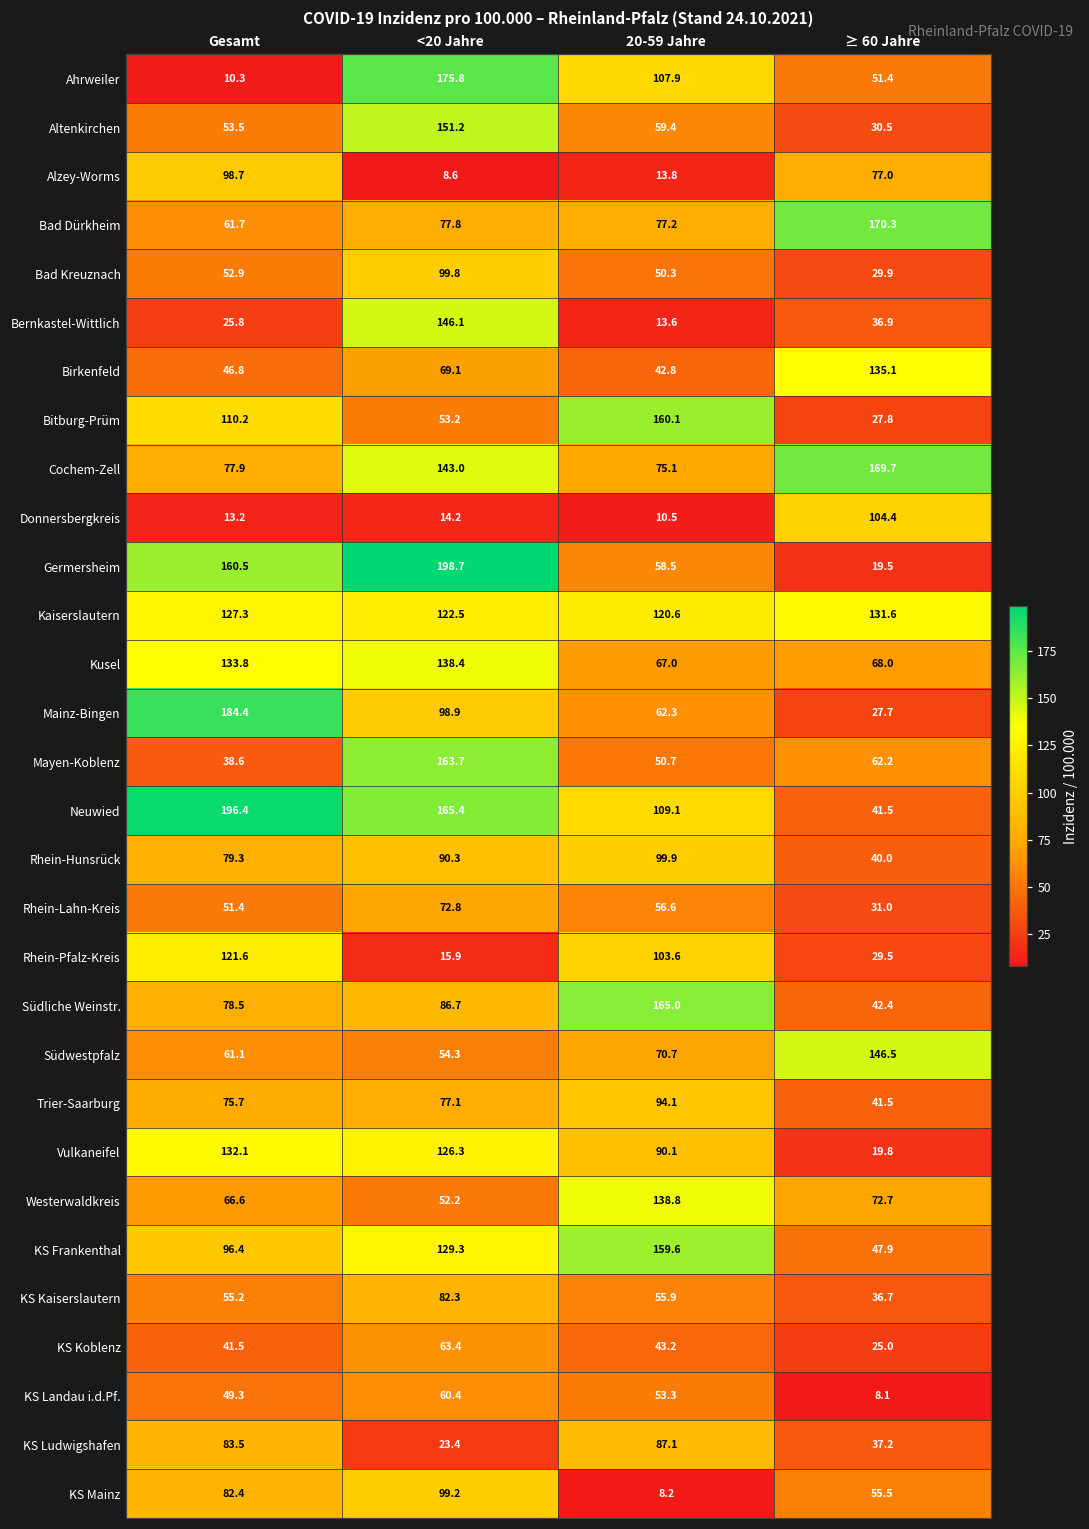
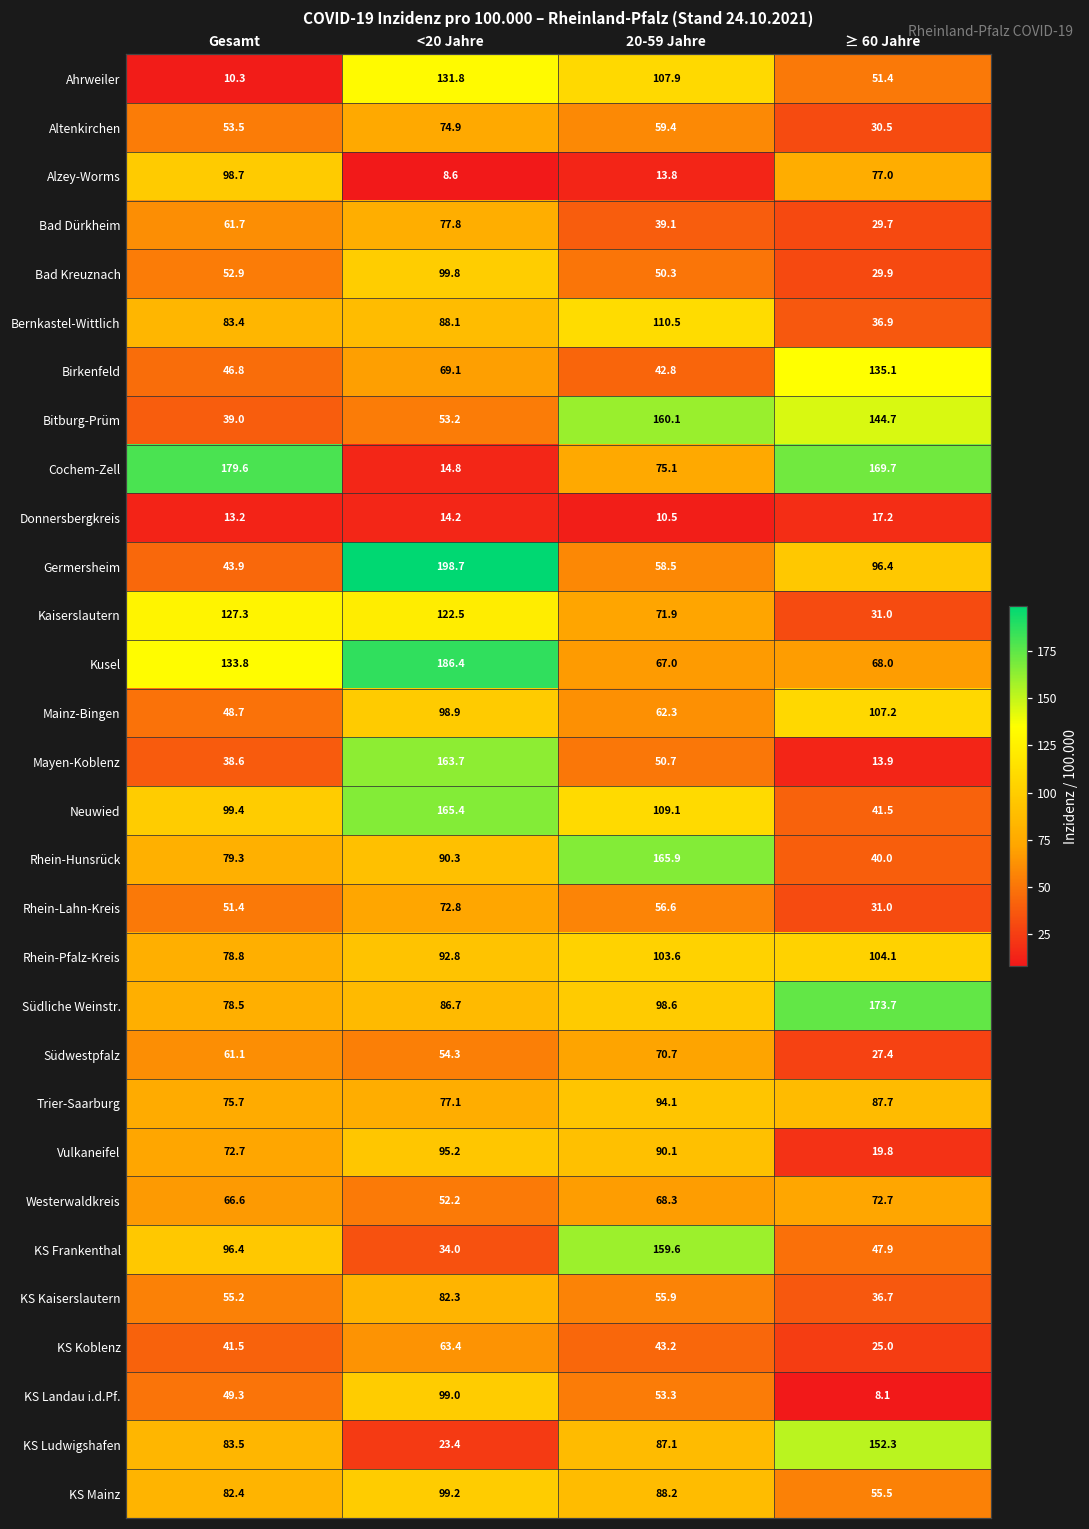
  {
    "Ahrweiler": {
      "Gesamt": 10.3,
-     "<20 Jahre": 175.8,
+     "<20 Jahre": 131.8,
      "20-59 Jahre": 107.9,
      "≥ 60 Jahre": 51.4
    },
    "Altenkirchen": {
      "Gesamt": 53.5,
-     "<20 Jahre": 151.2,
+     "<20 Jahre": 74.9,
      "20-59 Jahre": 59.4,
      "≥ 60 Jahre": 30.5
    },
    "Alzey-Worms": {
      "Gesamt": 98.7,
      "<20 Jahre": 8.6,
      "20-59 Jahre": 13.8,
      "≥ 60 Jahre": 77.0
    },
    "Bad Dürkheim": {
      "Gesamt": 61.7,
      "<20 Jahre": 77.8,
-     "20-59 Jahre": 77.2,
-     "≥ 60 Jahre": 170.3
+     "20-59 Jahre": 39.1,
+     "≥ 60 Jahre": 29.7
    },
    "Bad Kreuznach": {
      "Gesamt": 52.9,
      "<20 Jahre": 99.8,
      "20-59 Jahre": 50.3,
      "≥ 60 Jahre": 29.9
    },
    "Bernkastel-Wittlich": {
-     "Gesamt": 25.8,
-     "<20 Jahre": 146.1,
-     "20-59 Jahre": 13.6,
+     "Gesamt": 83.4,
+     "<20 Jahre": 88.1,
+     "20-59 Jahre": 110.5,
      "≥ 60 Jahre": 36.9
    },
    "Birkenfeld": {
      "Gesamt": 46.8,
      "<20 Jahre": 69.1,
      "20-59 Jahre": 42.8,
      "≥ 60 Jahre": 135.1
    },
    "Bitburg-Prüm": {
-     "Gesamt": 110.2,
+     "Gesamt": 39.0,
      "<20 Jahre": 53.2,
      "20-59 Jahre": 160.1,
-     "≥ 60 Jahre": 27.8
+     "≥ 60 Jahre": 144.7
    },
    "Cochem-Zell": {
-     "Gesamt": 77.9,
-     "<20 Jahre": 143.0,
+     "Gesamt": 179.6,
+     "<20 Jahre": 14.8,
      "20-59 Jahre": 75.1,
      "≥ 60 Jahre": 169.7
    },
    "Donnersbergkreis": {
      "Gesamt": 13.2,
      "<20 Jahre": 14.2,
      "20-59 Jahre": 10.5,
-     "≥ 60 Jahre": 104.4
+     "≥ 60 Jahre": 17.2
    },
    "Germersheim": {
-     "Gesamt": 160.5,
+     "Gesamt": 43.9,
      "<20 Jahre": 198.7,
      "20-59 Jahre": 58.5,
-     "≥ 60 Jahre": 19.5
+     "≥ 60 Jahre": 96.4
    },
    "Kaiserslautern": {
      "Gesamt": 127.3,
      "<20 Jahre": 122.5,
-     "20-59 Jahre": 120.6,
-     "≥ 60 Jahre": 131.6
+     "20-59 Jahre": 71.9,
+     "≥ 60 Jahre": 31.0
    },
    "Kusel": {
      "Gesamt": 133.8,
-     "<20 Jahre": 138.4,
+     "<20 Jahre": 186.4,
      "20-59 Jahre": 67.0,
      "≥ 60 Jahre": 68.0
    },
    "Mainz-Bingen": {
-     "Gesamt": 184.4,
+     "Gesamt": 48.7,
      "<20 Jahre": 98.9,
      "20-59 Jahre": 62.3,
-     "≥ 60 Jahre": 27.7
+     "≥ 60 Jahre": 107.2
    },
    "Mayen-Koblenz": {
      "Gesamt": 38.6,
      "<20 Jahre": 163.7,
      "20-59 Jahre": 50.7,
-     "≥ 60 Jahre": 62.2
+     "≥ 60 Jahre": 13.9
    },
    "Neuwied": {
-     "Gesamt": 196.4,
+     "Gesamt": 99.4,
      "<20 Jahre": 165.4,
      "20-59 Jahre": 109.1,
      "≥ 60 Jahre": 41.5
    },
    "Rhein-Hunsrück": {
      "Gesamt": 79.3,
      "<20 Jahre": 90.3,
-     "20-59 Jahre": 99.9,
+     "20-59 Jahre": 165.9,
      "≥ 60 Jahre": 40.0
    },
    "Rhein-Lahn-Kreis": {
      "Gesamt": 51.4,
      "<20 Jahre": 72.8,
      "20-59 Jahre": 56.6,
      "≥ 60 Jahre": 31.0
    },
    "Rhein-Pfalz-Kreis": {
-     "Gesamt": 121.6,
-     "<20 Jahre": 15.9,
+     "Gesamt": 78.8,
+     "<20 Jahre": 92.8,
      "20-59 Jahre": 103.6,
-     "≥ 60 Jahre": 29.5
+     "≥ 60 Jahre": 104.1
    },
    "Südliche Weinstr.": {
      "Gesamt": 78.5,
      "<20 Jahre": 86.7,
-     "20-59 Jahre": 165.0,
-     "≥ 60 Jahre": 42.4
+     "20-59 Jahre": 98.6,
+     "≥ 60 Jahre": 173.7
    },
    "Südwestpfalz": {
      "Gesamt": 61.1,
      "<20 Jahre": 54.3,
      "20-59 Jahre": 70.7,
-     "≥ 60 Jahre": 146.5
+     "≥ 60 Jahre": 27.4
    },
    "Trier-Saarburg": {
      "Gesamt": 75.7,
      "<20 Jahre": 77.1,
      "20-59 Jahre": 94.1,
-     "≥ 60 Jahre": 41.5
+     "≥ 60 Jahre": 87.7
    },
    "Vulkaneifel": {
-     "Gesamt": 132.1,
-     "<20 Jahre": 126.3,
+     "Gesamt": 72.7,
+     "<20 Jahre": 95.2,
      "20-59 Jahre": 90.1,
      "≥ 60 Jahre": 19.8
    },
    "Westerwaldkreis": {
      "Gesamt": 66.6,
      "<20 Jahre": 52.2,
-     "20-59 Jahre": 138.8,
+     "20-59 Jahre": 68.3,
      "≥ 60 Jahre": 72.7
    },
    "KS Frankenthal": {
      "Gesamt": 96.4,
-     "<20 Jahre": 129.3,
+     "<20 Jahre": 34.0,
      "20-59 Jahre": 159.6,
      "≥ 60 Jahre": 47.9
    },
    "KS Kaiserslautern": {
      "Gesamt": 55.2,
      "<20 Jahre": 82.3,
      "20-59 Jahre": 55.9,
      "≥ 60 Jahre": 36.7
    },
    "KS Koblenz": {
      "Gesamt": 41.5,
      "<20 Jahre": 63.4,
      "20-59 Jahre": 43.2,
      "≥ 60 Jahre": 25.0
    },
    "KS Landau i.d.Pf.": {
      "Gesamt": 49.3,
-     "<20 Jahre": 60.4,
+     "<20 Jahre": 99.0,
      "20-59 Jahre": 53.3,
      "≥ 60 Jahre": 8.1
    },
    "KS Ludwigshafen": {
      "Gesamt": 83.5,
      "<20 Jahre": 23.4,
      "20-59 Jahre": 87.1,
-     "≥ 60 Jahre": 37.2
+     "≥ 60 Jahre": 152.3
    },
    "KS Mainz": {
      "Gesamt": 82.4,
      "<20 Jahre": 99.2,
-     "20-59 Jahre": 8.2,
+     "20-59 Jahre": 88.2,
      "≥ 60 Jahre": 55.5
    }
  }
